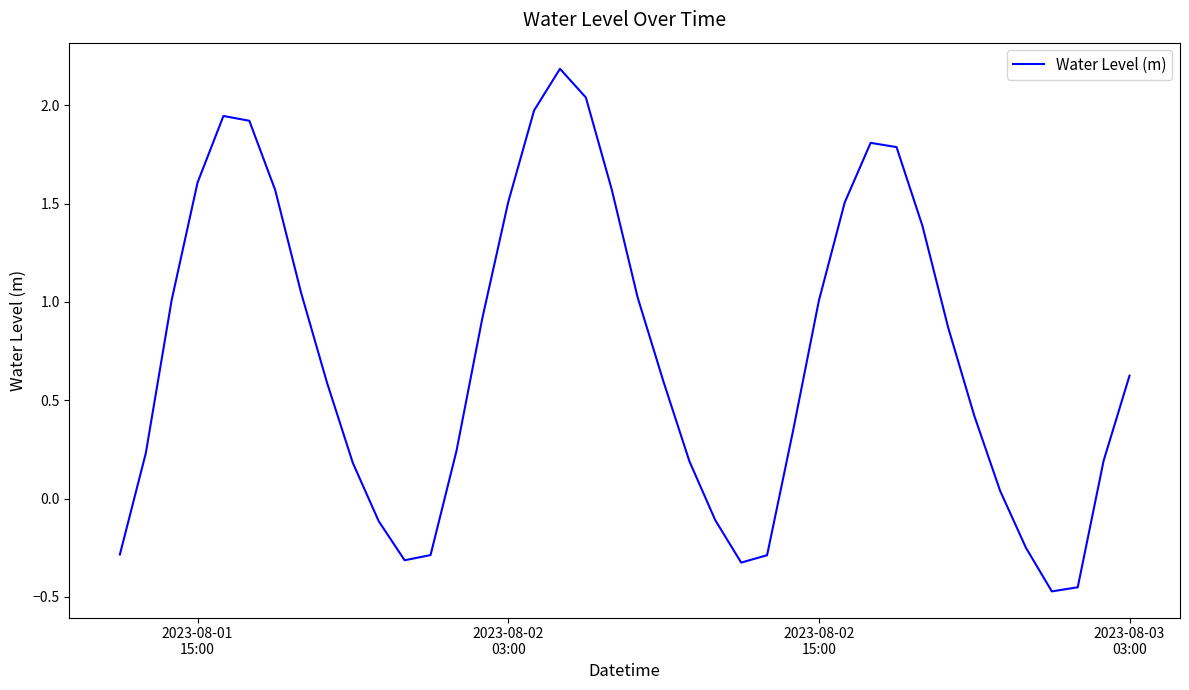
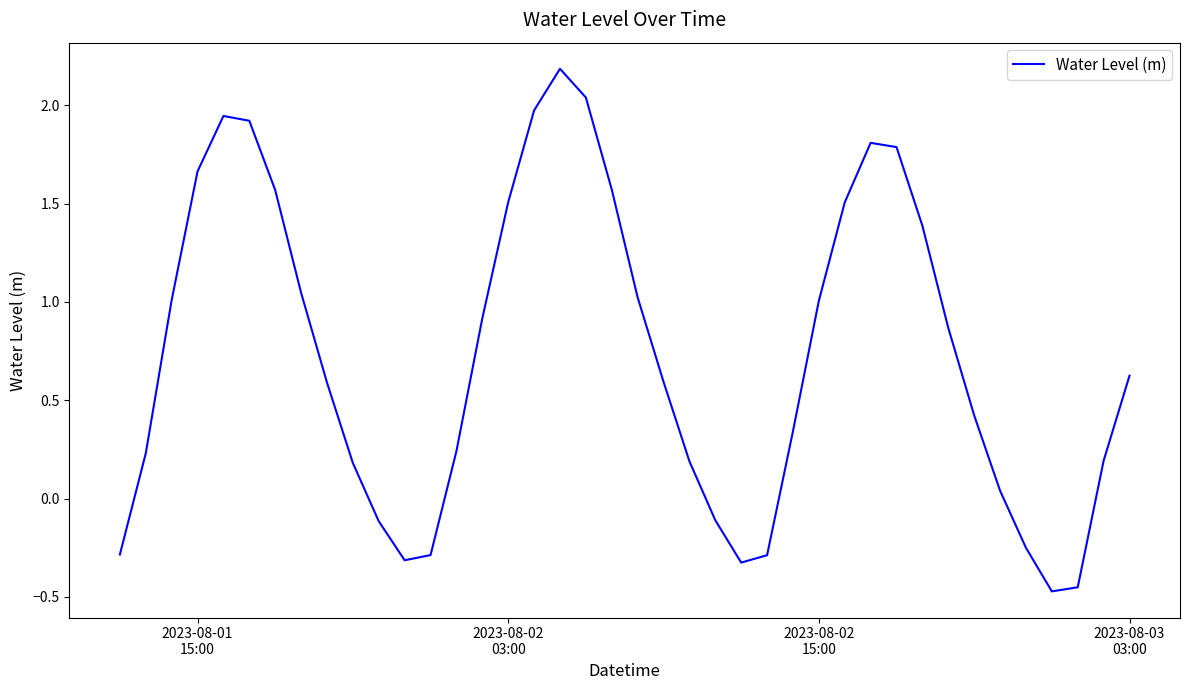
  {
-   "2023-08-01 15:00": 1.61,
+   "2023-08-01 15:00": 1.66,
    "2023-08-02 03:00": 1.51,
    "2023-08-02 15:00": 1.01,
    "2023-08-03 03:00": 0.63
  }
